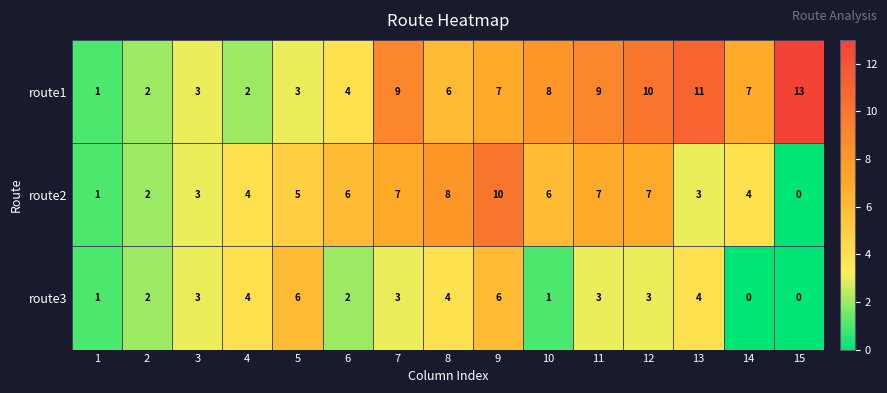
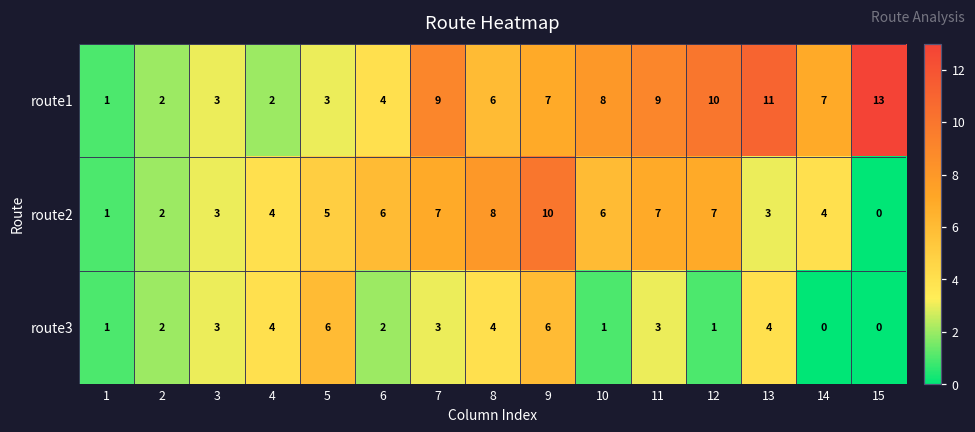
  {
    "route1": {
      "1": 1,
      "2": 2,
      "3": 3,
      "4": 2,
      "5": 3,
      "6": 4,
      "7": 9,
      "8": 6,
      "9": 7,
      "10": 8,
      "11": 9,
      "12": 10,
      "13": 11,
      "14": 7,
      "15": 13
    },
    "route2": {
      "1": 1,
      "2": 2,
      "3": 3,
      "4": 4,
      "5": 5,
      "6": 6,
      "7": 7,
      "8": 8,
      "9": 10,
      "10": 6,
      "11": 7,
      "12": 7,
      "13": 3,
      "14": 4,
      "15": 0
    },
    "route3": {
      "1": 1,
      "2": 2,
      "3": 3,
      "4": 4,
      "5": 6,
      "6": 2,
      "7": 3,
      "8": 4,
      "9": 6,
      "10": 1,
      "11": 3,
-     "12": 3,
+     "12": 1,
      "13": 4,
      "14": 0,
      "15": 0
    }
  }
